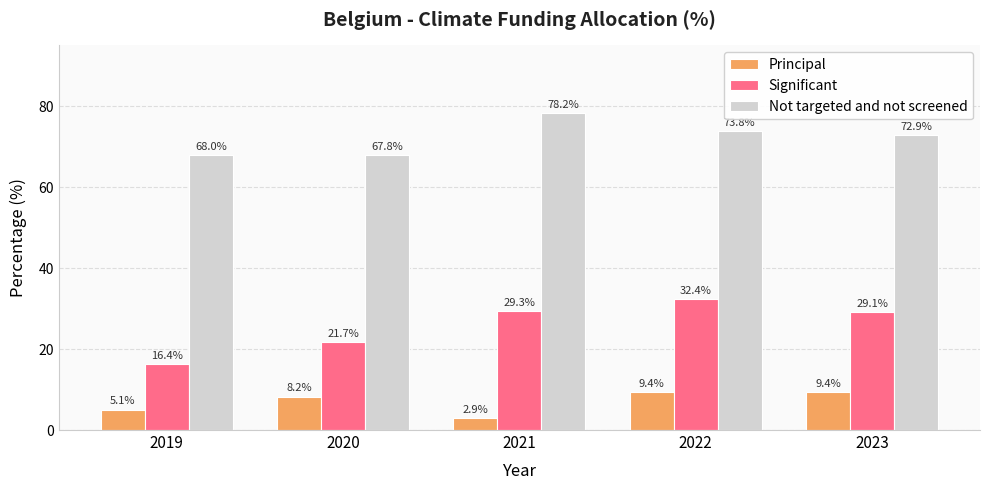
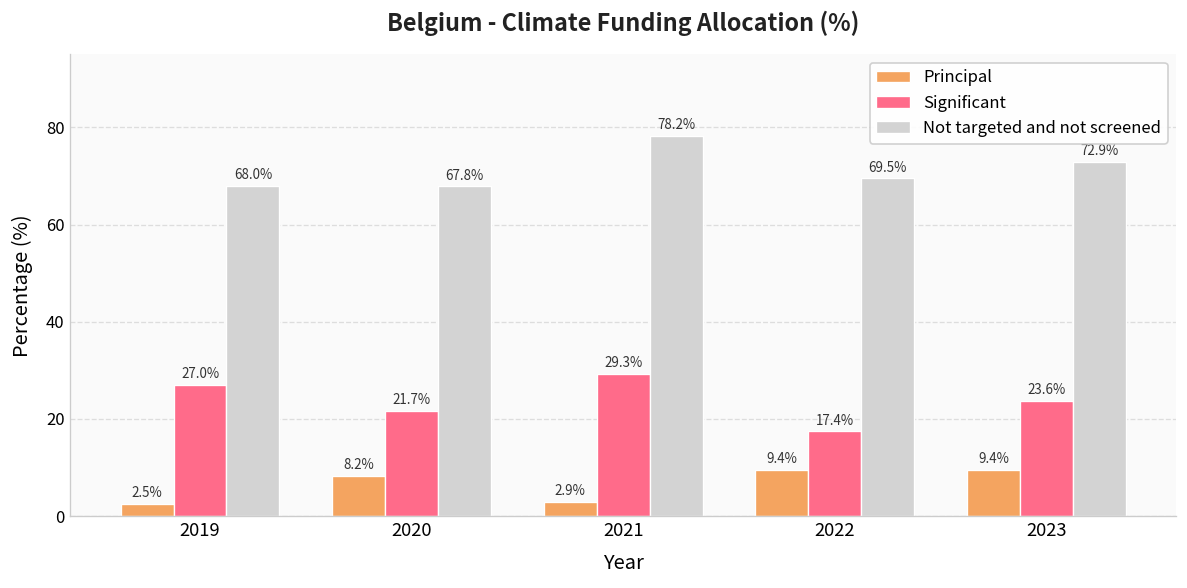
  {
    "Principal": {
-     "2019": "5.1%",
+     "2019": "2.5%",
      "2020": "8.2%",
      "2021": "2.9%",
      "2022": "9.4%",
      "2023": "9.4%"
    },
    "Significant": {
-     "2019": "16.4%",
+     "2019": "27.0%",
      "2020": "21.7%",
      "2021": "29.3%",
-     "2022": "32.4%",
-     "2023": "29.1%"
+     "2022": "17.4%",
+     "2023": "23.6%"
    },
    "Not targeted and not screened": {
-     "2022": "74"
+     "2022": "69"
    }
  }
